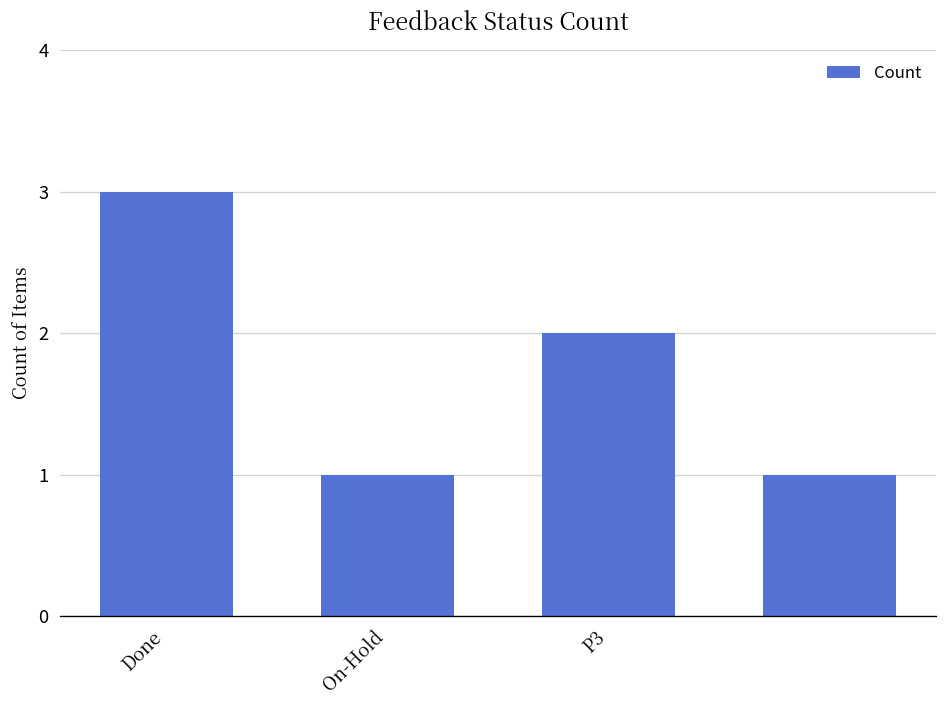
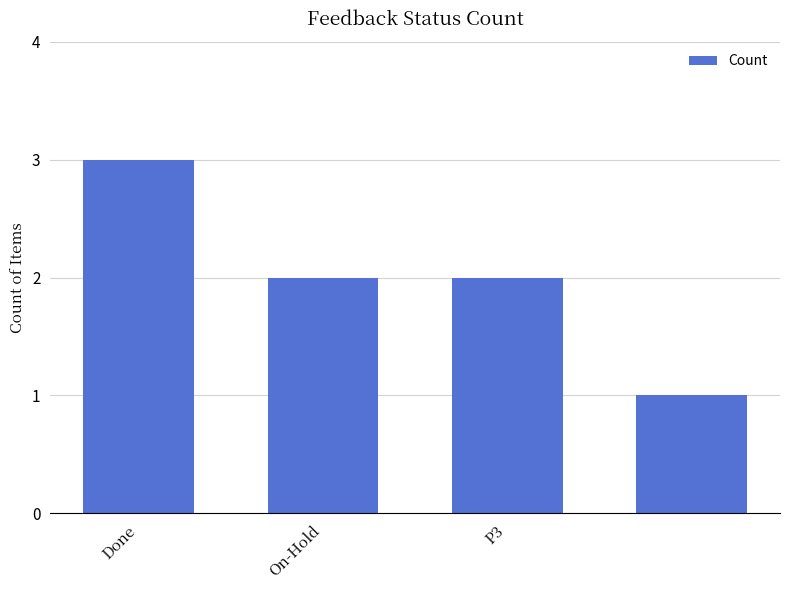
  {
    "Done": 3,
-   "On-Hold": 1,
+   "On-Hold": 2,
    "P3": 2
  }
